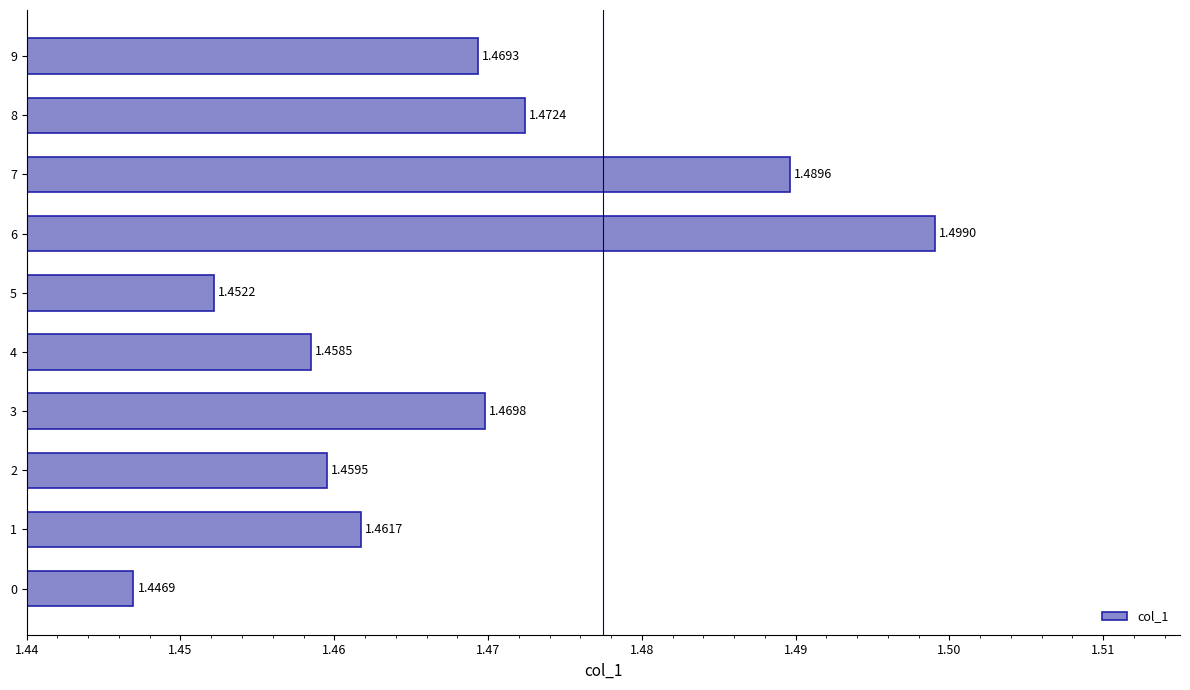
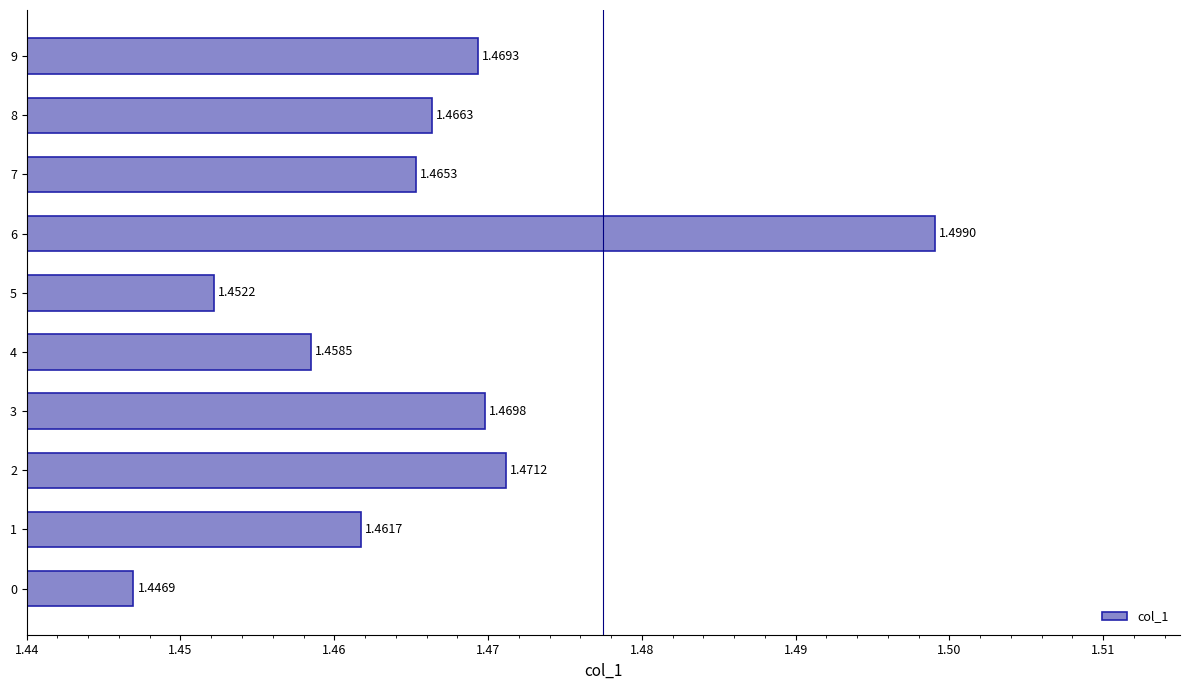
  {
    "9": 1.4693,
-   "8": 1.4724,
-   "7": 1.4896,
+   "8": 1.4663,
+   "7": 1.4653,
    "6": 1.4990,
    "5": 1.4522,
    "4": 1.4585,
    "3": 1.4698,
-   "2": 1.4595,
+   "2": 1.4712,
    "1": 1.4617,
    "0": 1.4469
  }
